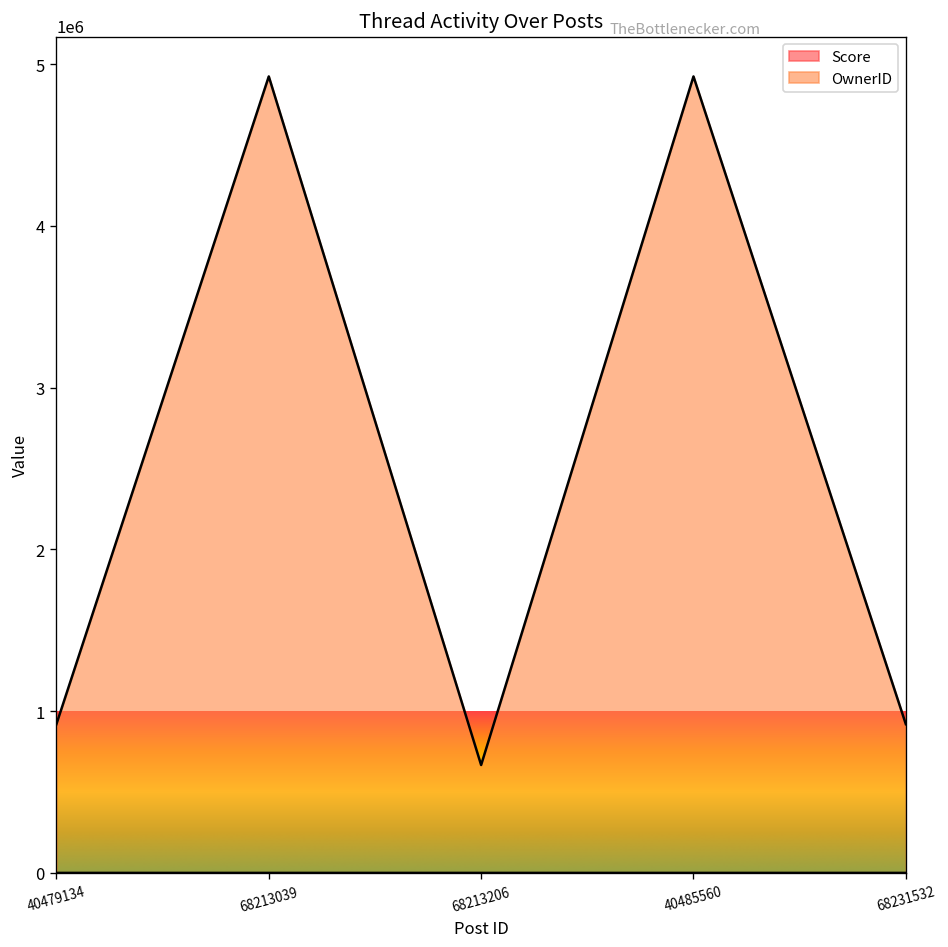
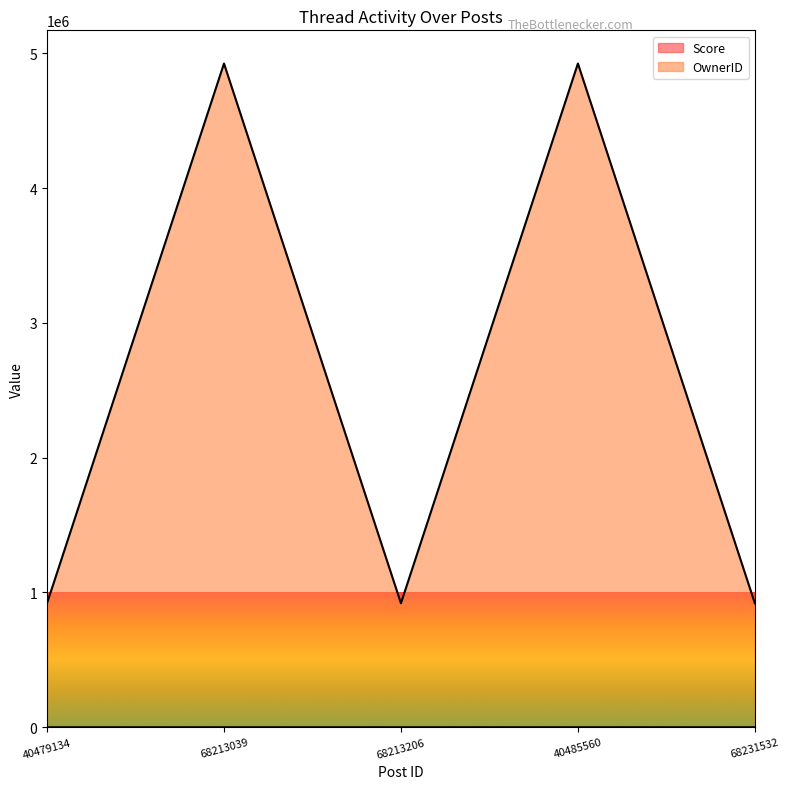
  {
    "Score": {
      "40479134": 0,
      "68213039": 0,
      "68213206": 0,
      "40485560": 0,
      "68231532": 0
    },
    "OwnerID": {
      "40479134": 920000,
      "68213039": 4920000,
-     "68213206": 670000,
+     "68213206": 920000,
      "40485560": 4920000,
      "68231532": 920000
    }
  }
